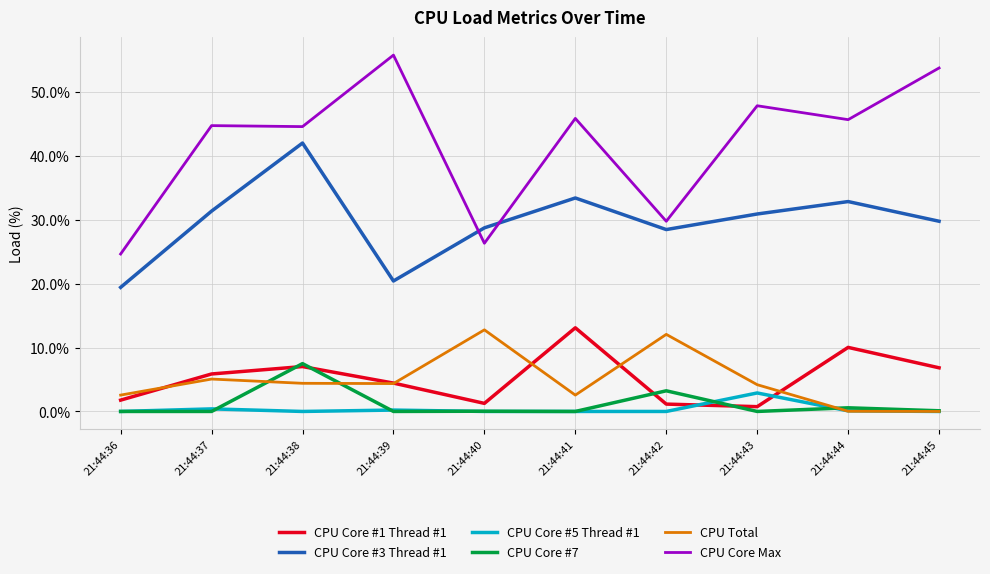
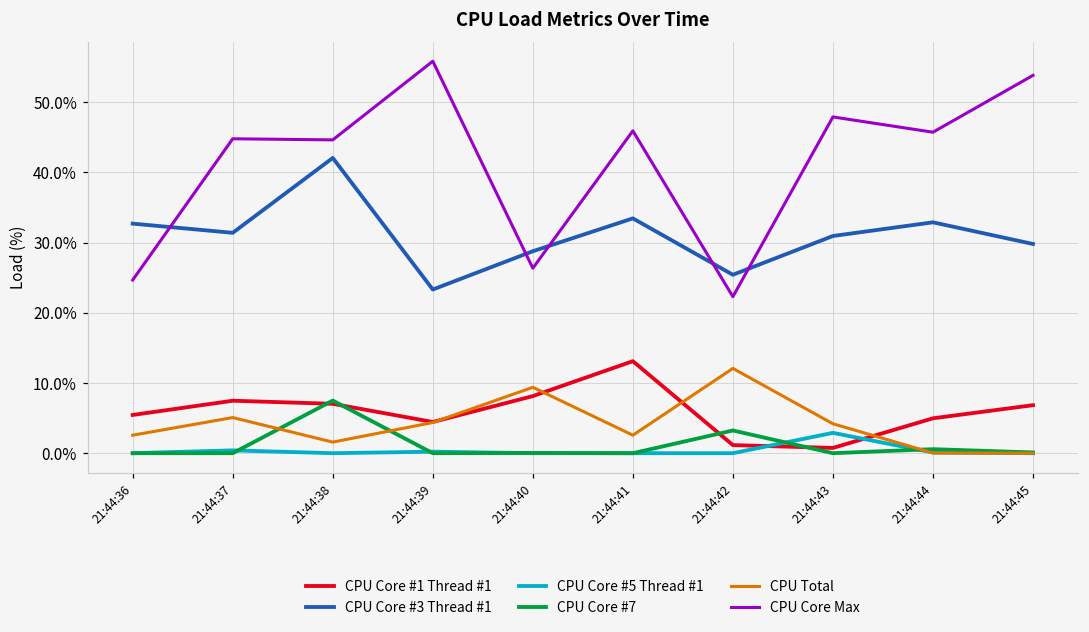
  {
    "CPU Core #1 Thread #1": {
-     "21:44:36": "2%",
-     "21:44:37": "6%",
+     "21:44:36": "5%",
+     "21:44:37": "7%",
      "21:44:38": "7%",
-     "21:44:40": "1%",
+     "21:44:40": "8%",
      "21:44:41": "13%",
      "21:44:42": "1%",
      "21:44:43": "1%",
-     "21:44:44": "10%",
+     "21:44:44": "5%",
      "21:44:45": "7%"
    },
    "CPU Core #3 Thread #1": {
-     "21:44:36": "19%",
+     "21:44:36": "33%",
      "21:44:37": "31%",
      "21:44:38": "42%",
-     "21:44:39": "20%",
+     "21:44:39": "23%",
      "21:44:40": "29%",
      "21:44:41": "33%",
-     "21:44:42": "28%",
+     "21:44:42": "25%",
      "21:44:43": "31%",
      "21:44:44": "33%",
      "21:44:45": "30%"
    },
    "CPU Core #5 Thread #1": {
      "21:44:38": "0%",
      "21:44:42": "0%",
      "21:44:43": "3%"
    },
    "CPU Core #7": {
      "21:44:38": "7%",
      "21:44:42": "3%",
      "21:44:43": "0%",
      "21:44:44": "1%"
    },
    "CPU Total": {
      "21:44:36": "3%",
      "21:44:37": "5%",
-     "21:44:38": "4%",
-     "21:44:40": "13%",
+     "21:44:38": "2%",
+     "21:44:40": "9%",
      "21:44:41": "3%",
      "21:44:42": "12%",
      "21:44:43": "4%"
    },
    "CPU Core Max": {
      "21:44:36": "25%",
      "21:44:37": "45%",
      "21:44:38": "45%",
      "21:44:39": "56%",
      "21:44:40": "26%",
      "21:44:41": "46%",
-     "21:44:42": "30%",
+     "21:44:42": "22%",
      "21:44:43": "48%",
      "21:44:44": "46%",
      "21:44:45": "54%"
    }
  }
